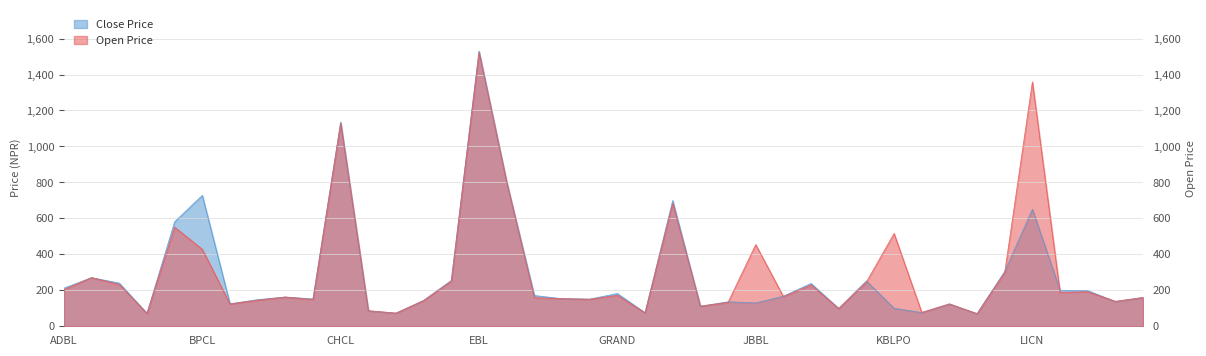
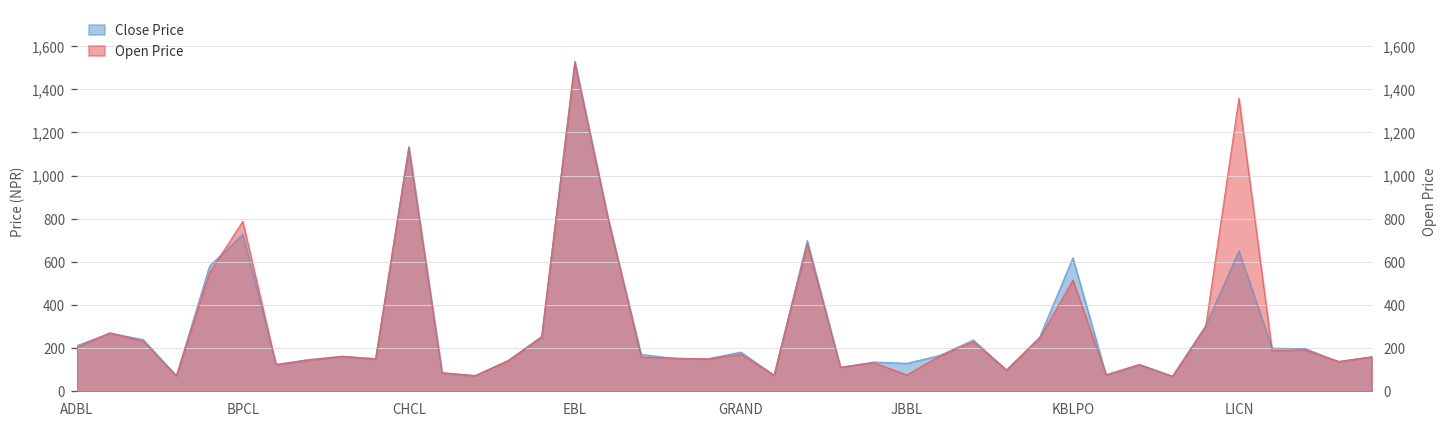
  {
    "Close Price": {
      "BPCL": "730",
      "JBBL": "130",
-     "KBLPO": "100",
+     "KBLPO": "620",
      "LICN": "650"
    },
    "Open Price": {
-     "BPCL": "430",
-     "JBBL": "450",
+     "BPCL": "790",
+     "JBBL": "80",
      "KBLPO": "520",
      "LICN": "1,360"
    }
  }
